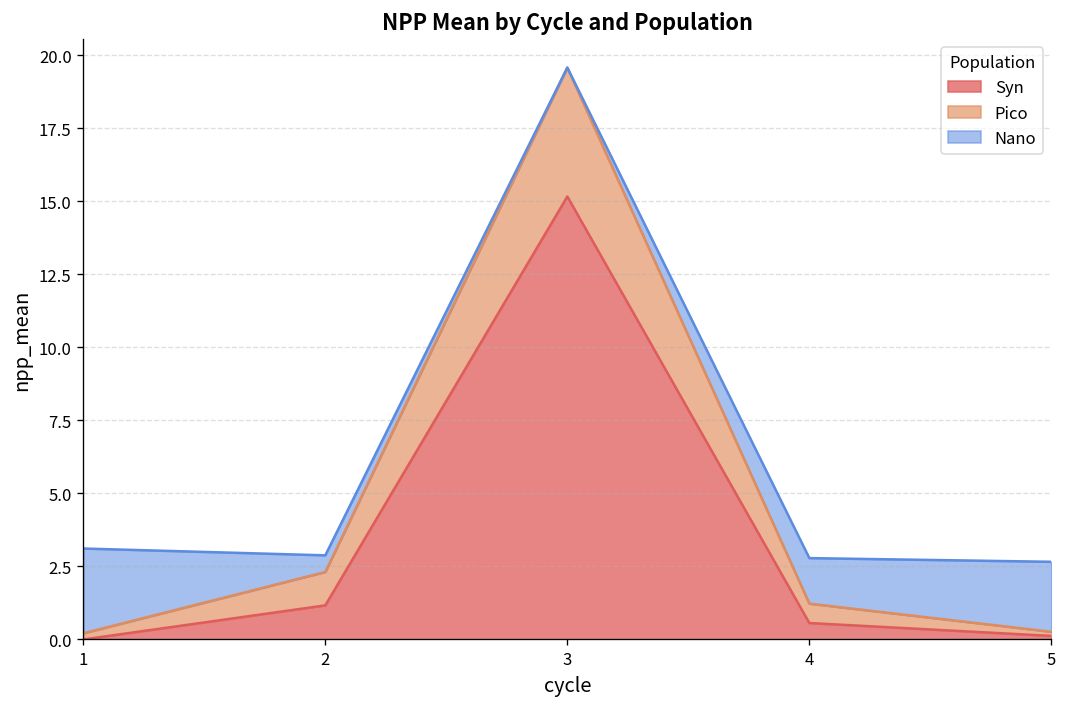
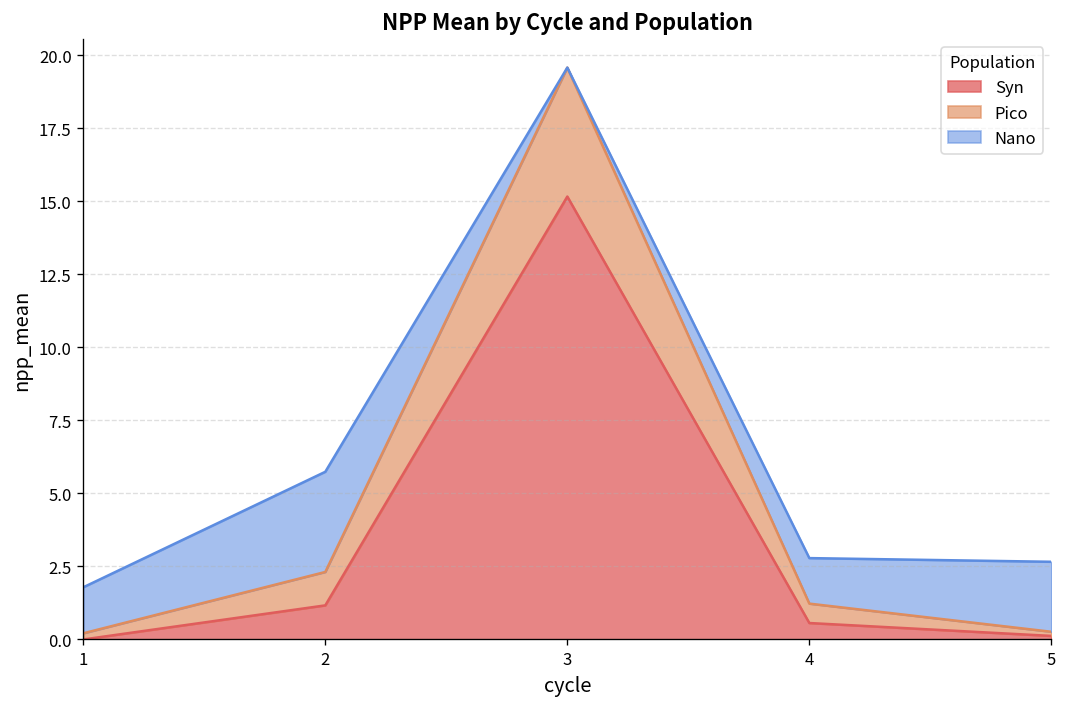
  {
    "Nano": {
-     "1": 2.9,
-     "2": 0.6,
+     "1": 1.6,
+     "2": 3.4,
      "4": 1.6,
      "5": 2.4
    }
  }
